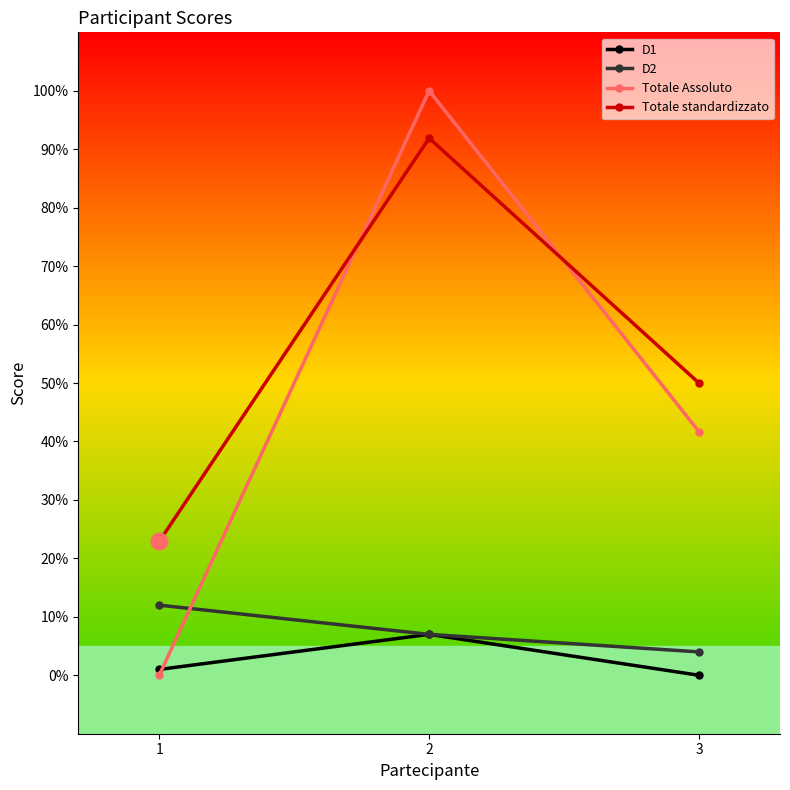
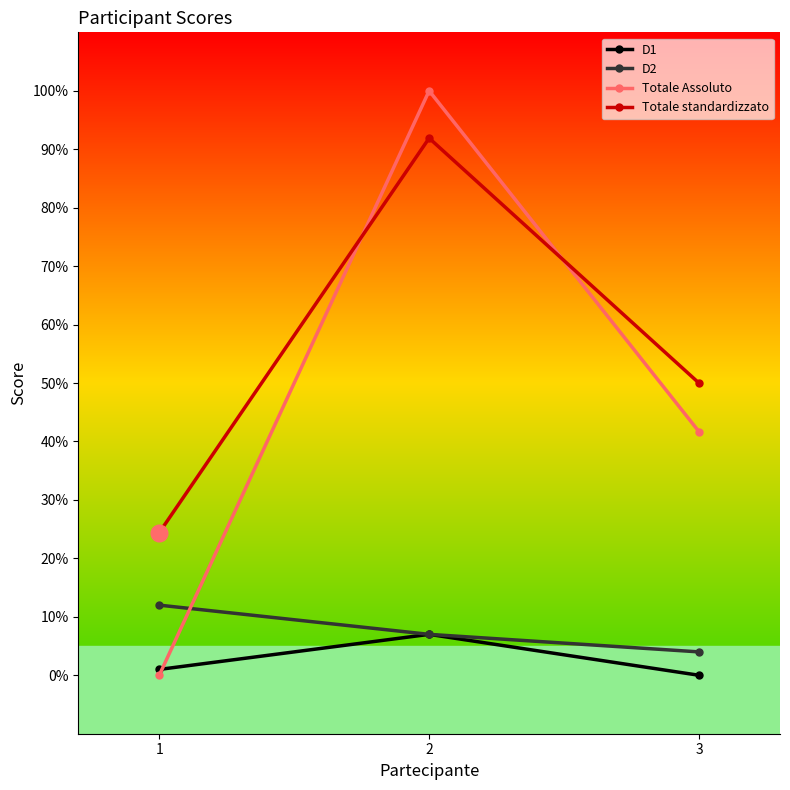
  {
    "D2": {
      "1": "12%"
    },
    "Totale standardizzato": {
-     "1": "23%",
+     "1": "24%",
      "2": "92%",
      "3": "50%"
    }
  }
